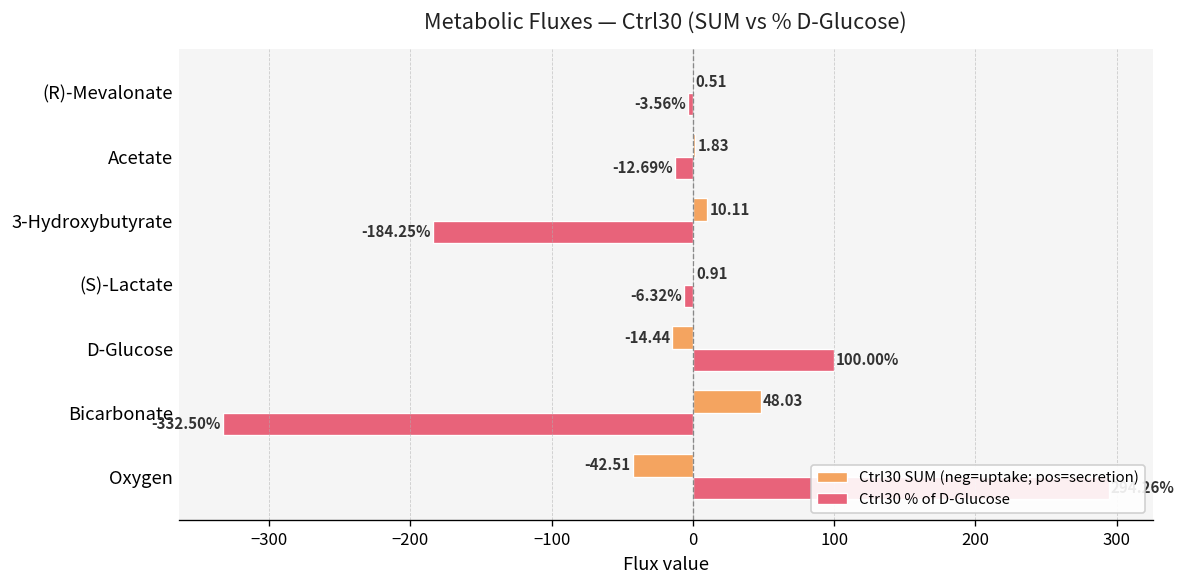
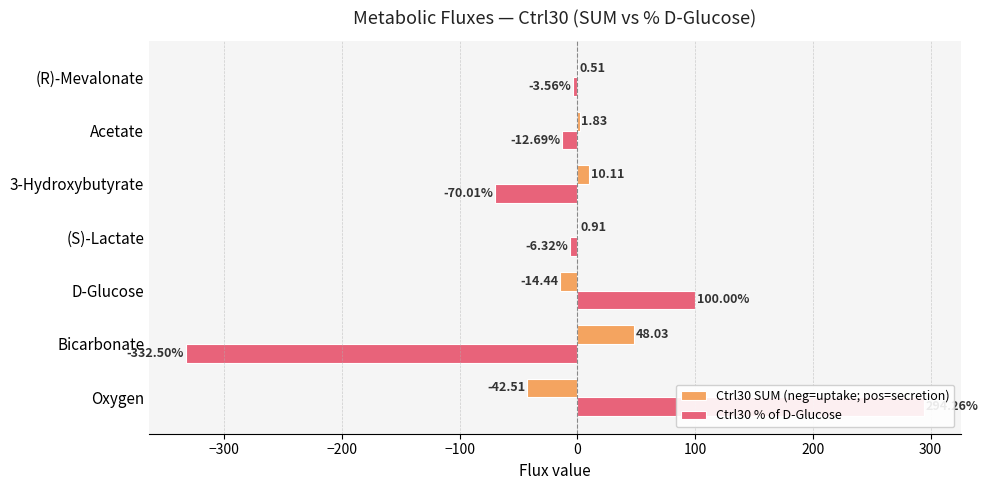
  {
    "Ctrl30 SUM (neg=uptake; pos=secretion)": {
      "(R)-Mevalonate": "0.51",
      "Acetate": "1.83",
      "3-Hydroxybutyrate": "10.11",
      "(S)-Lactate": "0.91",
      "D-Glucose": "-14.44",
      "Bicarbonate": "48.03",
      "Oxygen": "-42.51"
    },
    "Ctrl30 % of D-Glucose": {
      "(R)-Mevalonate": "-3.56%",
      "Acetate": "-12.69%",
-     "3-Hydroxybutyrate": "-184.25%",
+     "3-Hydroxybutyrate": "-70.01%",
      "(S)-Lactate": "-6.32%",
      "D-Glucose": "100.00%",
      "Bicarbonate": "-332.50%"
    }
  }
